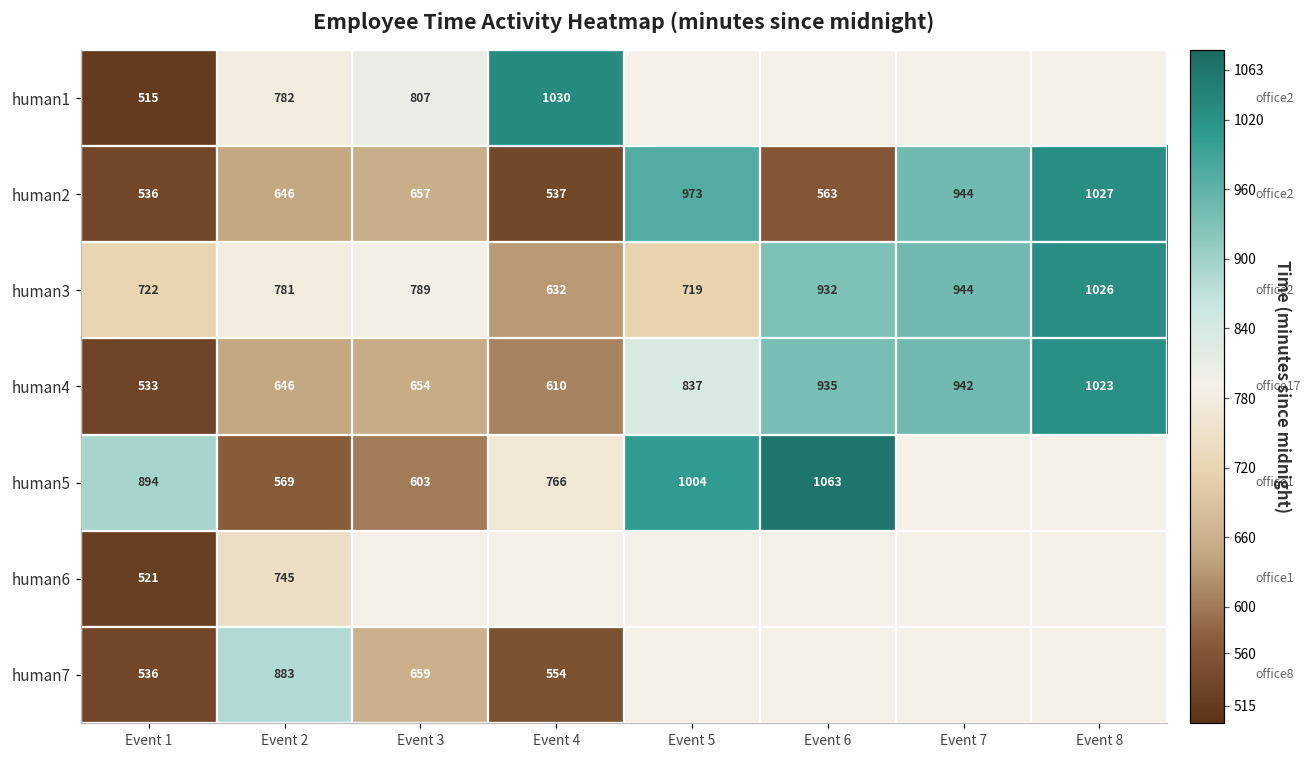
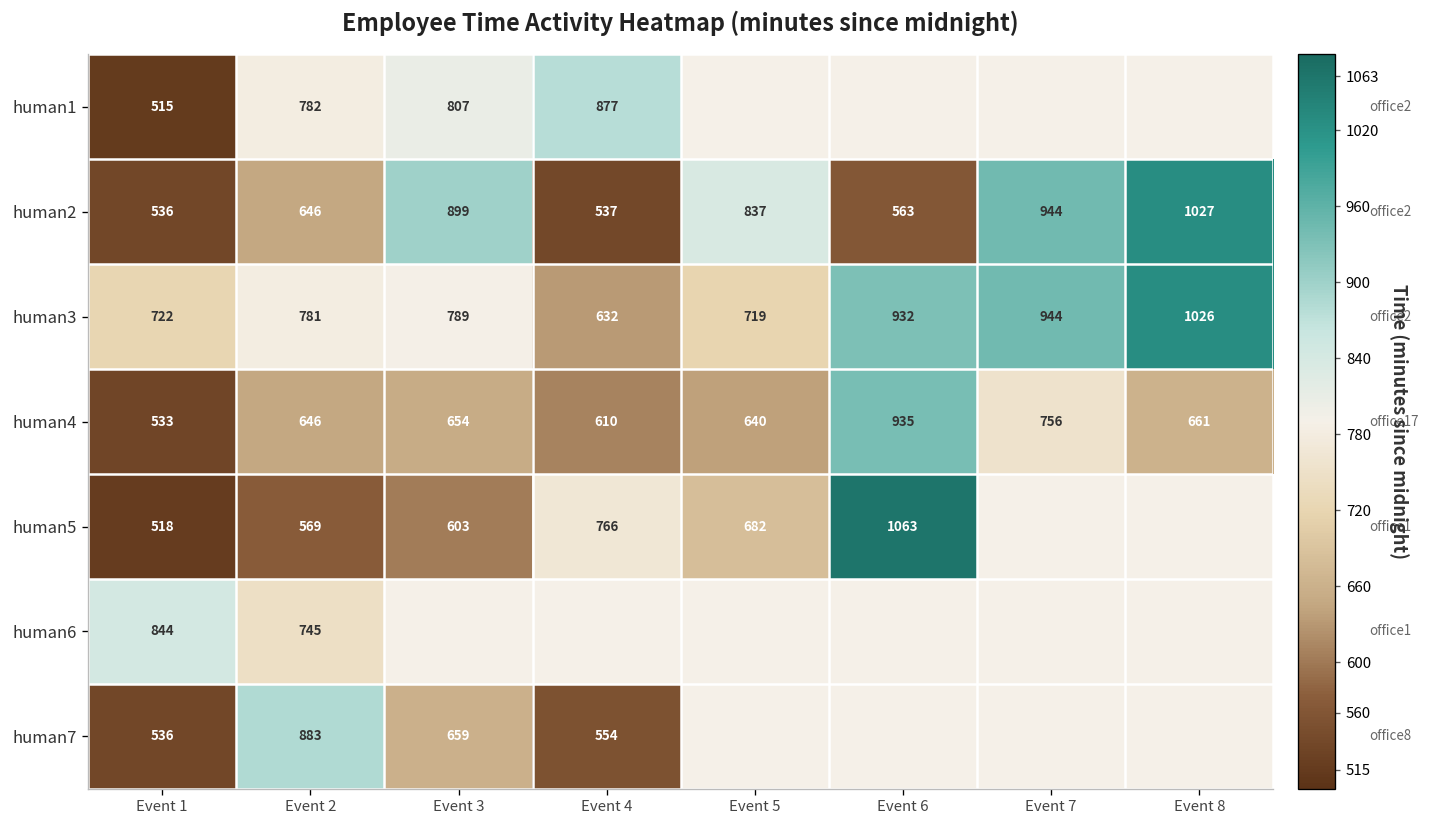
  {
    "human1": {
      "Event 1": 515,
      "Event 2": 782,
      "Event 3": 807,
-     "Event 4": 1030
+     "Event 4": 877
    },
    "human2": {
      "Event 1": 536,
      "Event 2": 646,
-     "Event 3": 657,
+     "Event 3": 899,
      "Event 4": 537,
-     "Event 5": 973,
+     "Event 5": 837,
      "Event 6": 563,
      "Event 7": 944,
      "Event 8": 1027
    },
    "human3": {
      "Event 1": 722,
      "Event 2": 781,
      "Event 3": 789,
      "Event 4": 632,
      "Event 5": 719,
      "Event 6": 932,
      "Event 7": 944,
      "Event 8": 1026
    },
    "human4": {
      "Event 1": 533,
      "Event 2": 646,
      "Event 3": 654,
      "Event 4": 610,
-     "Event 5": 837,
+     "Event 5": 640,
      "Event 6": 935,
-     "Event 7": 942,
-     "Event 8": 1023
+     "Event 7": 756,
+     "Event 8": 661
    },
    "human5": {
-     "Event 1": 894,
+     "Event 1": 518,
      "Event 2": 569,
      "Event 3": 603,
      "Event 4": 766,
-     "Event 5": 1004,
+     "Event 5": 682,
      "Event 6": 1063
    },
    "human6": {
-     "Event 1": 521,
+     "Event 1": 844,
      "Event 2": 745
    },
    "human7": {
      "Event 1": 536,
      "Event 2": 883,
      "Event 3": 659,
      "Event 4": 554
    }
  }
